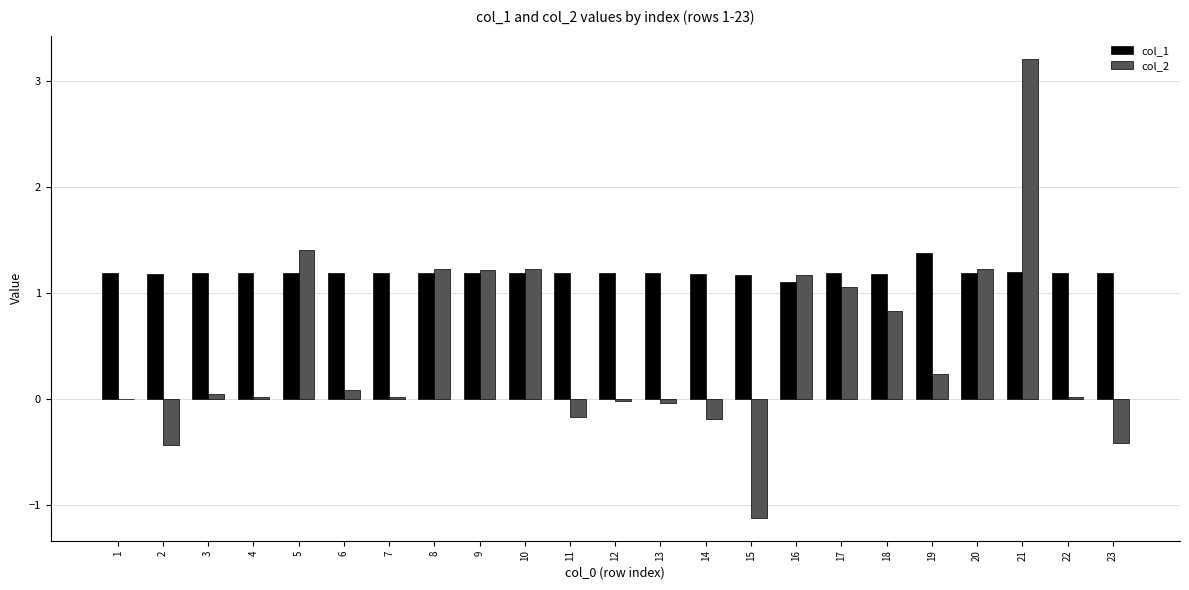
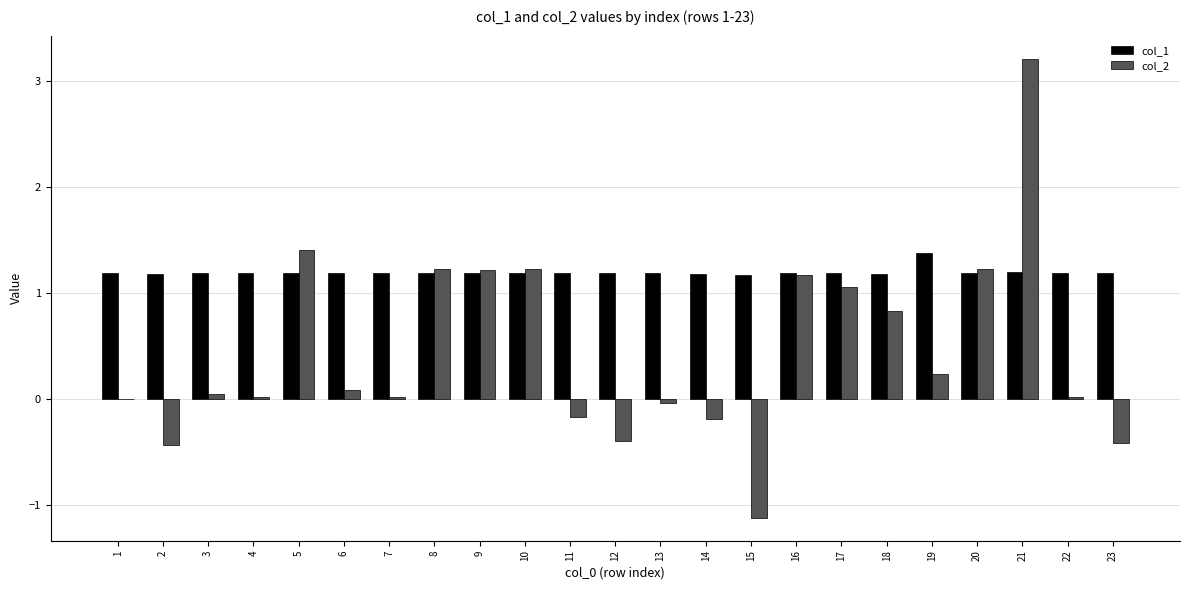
  {
    "col_1": {
      "1": 1.19,
      "2": 1.18,
      "3": 1.19,
      "4": 1.19,
      "5": 1.19,
      "6": 1.19,
      "7": 1.19,
      "8": 1.19,
      "9": 1.19,
      "10": 1.19,
      "11": 1.18,
      "12": 1.18,
      "13": 1.18,
      "14": 1.18,
      "15": 1.17,
-     "16": 1.10,
+     "16": 1.19,
      "17": 1.19,
      "18": 1.18,
      "19": 1.38,
      "20": 1.19,
      "21": 1.20,
      "22": 1.19,
      "23": 1.19
    },
    "col_2": {
      "1": 0.00,
      "2": -0.44,
      "3": 0.04,
      "5": 1.40,
      "6": 0.08,
      "8": 1.22,
      "9": 1.21,
      "10": 1.22,
      "11": -0.17,
-     "12": -0.02,
+     "12": -0.40,
      "13": -0.04,
      "14": -0.19,
      "15": -1.12,
      "16": 1.16,
      "17": 1.05,
      "18": 0.82,
      "19": 0.24,
      "20": 1.22,
      "21": 3.21,
      "23": -0.42
    }
  }
